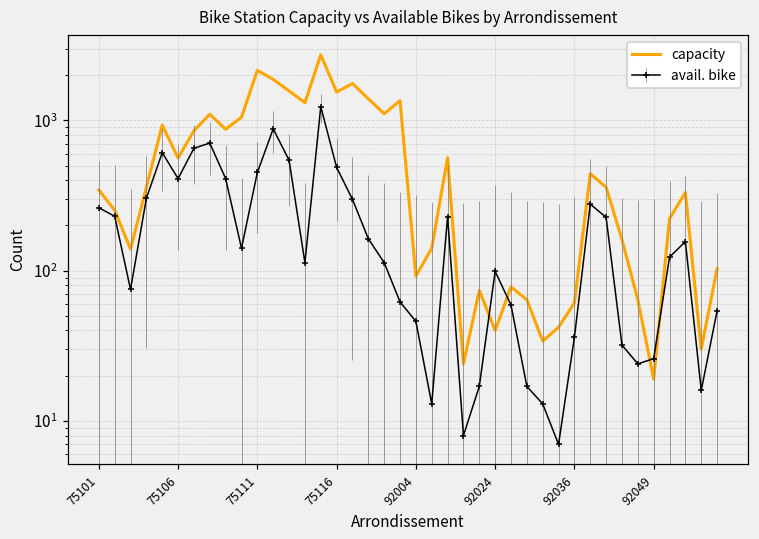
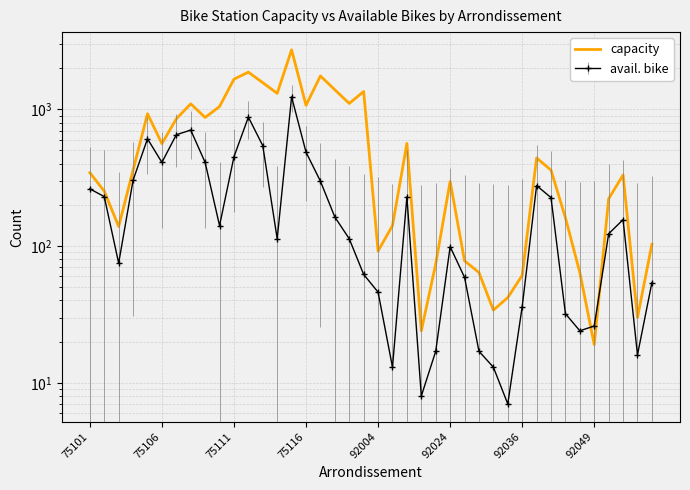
  {
    "capacity": {
      "75101": 340,
      "75106": 560,
-     "75111": 2100,
-     "75116": 1500,
+     "75111": 1700,
+     "75116": 1100,
      "92004": 90,
-     "92024": 40,
+     "92024": 300,
      "92036": 60,
      "92049": 19
    }
  }
